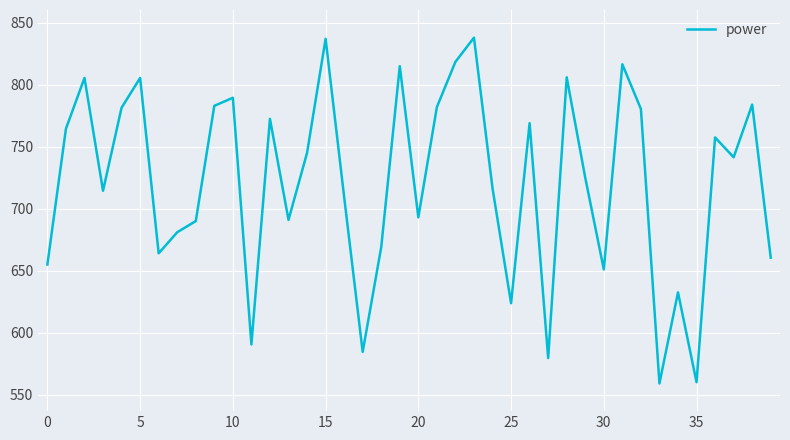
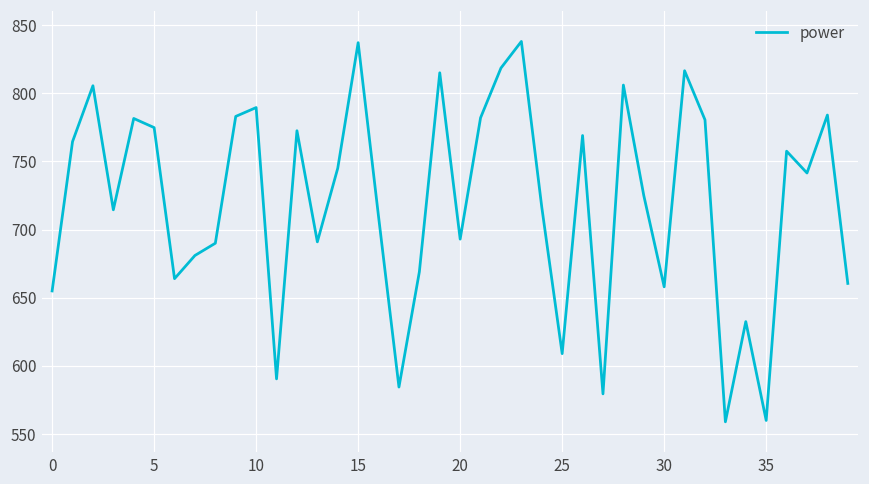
  {
    "0": 655,
-   "5": 806,
+   "5": 775,
    "10": 790,
    "15": 837,
    "20": 693,
-   "25": 624,
-   "30": 651,
+   "25": 609,
+   "30": 658,
    "35": 560
  }
